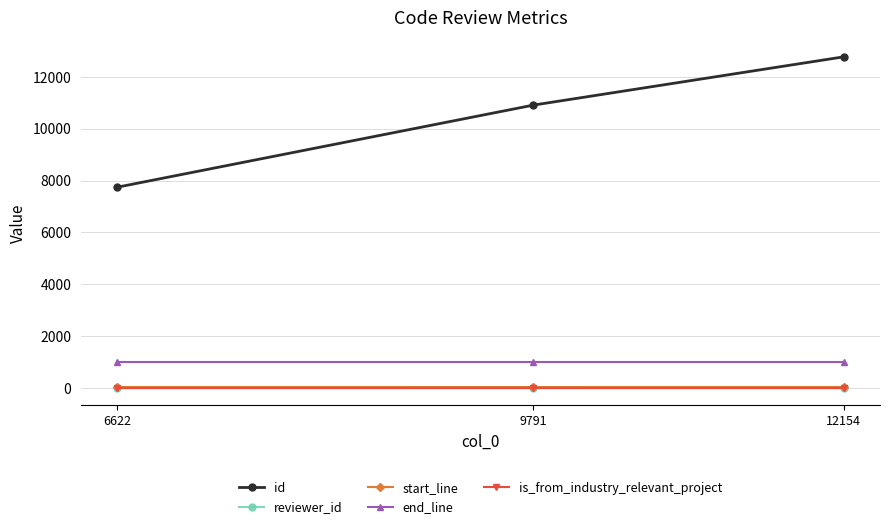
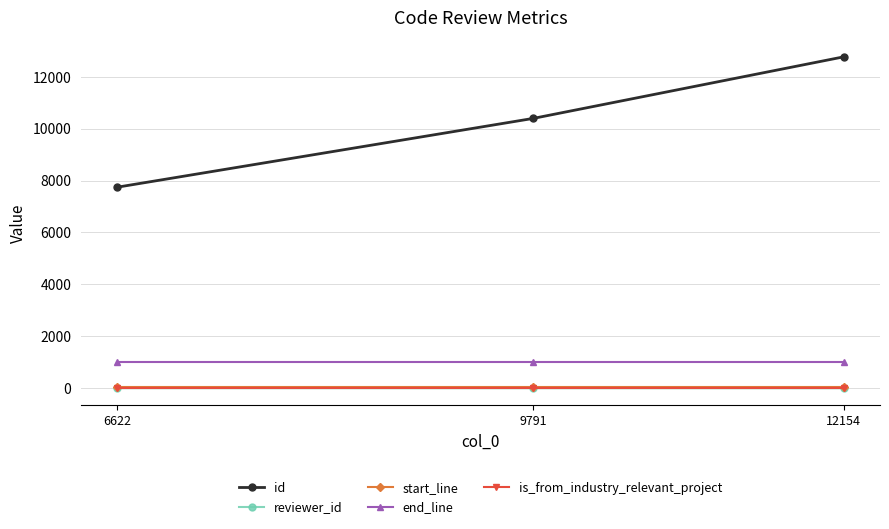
  {
    "id": {
      "6622": 7700,
-     "9791": 10900,
+     "9791": 10400,
      "12154": 12800
    },
    "end_line": {
      "6622": 1000,
      "9791": 1000,
      "12154": 1000
    }
  }
